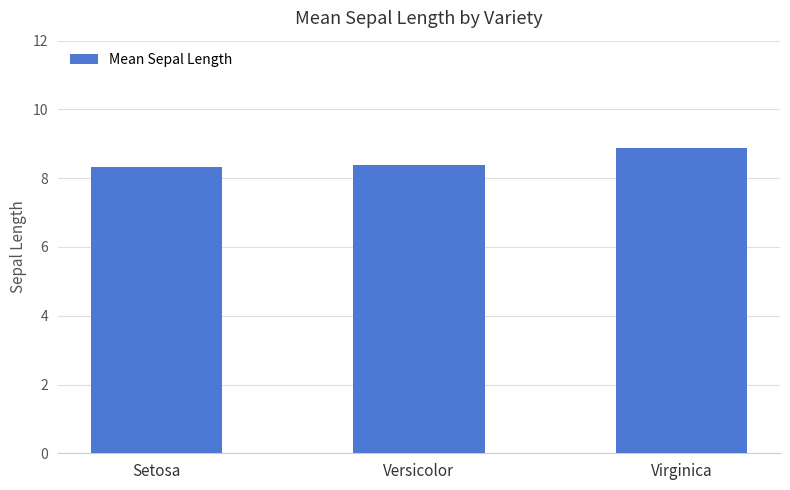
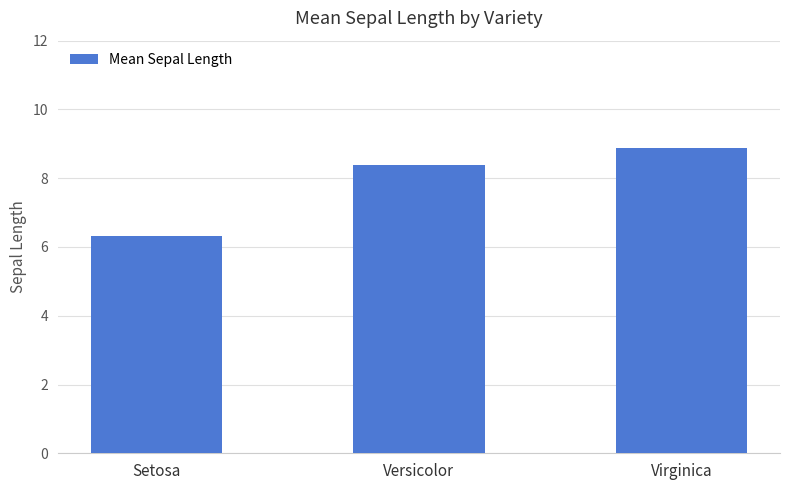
  {
-   "Setosa": 8.3,
+   "Setosa": 6.3,
    "Versicolor": 8.4,
    "Virginica": 8.9
  }
